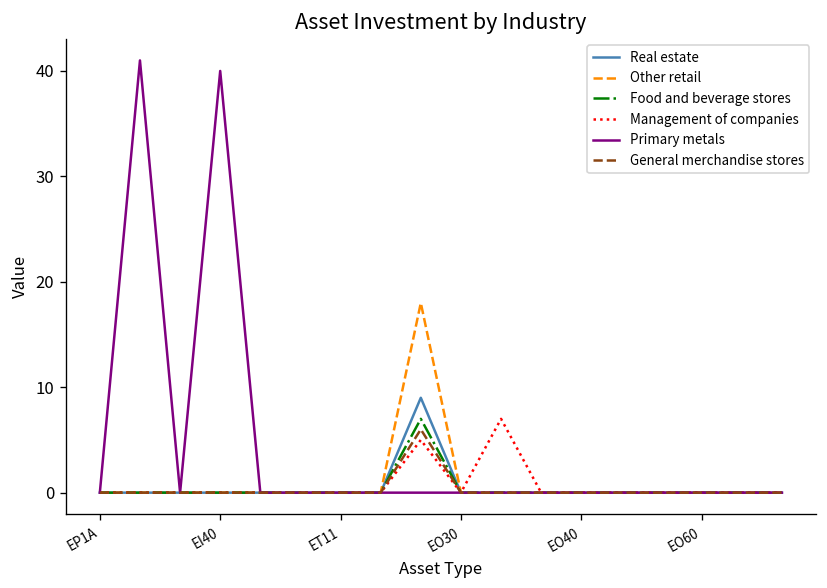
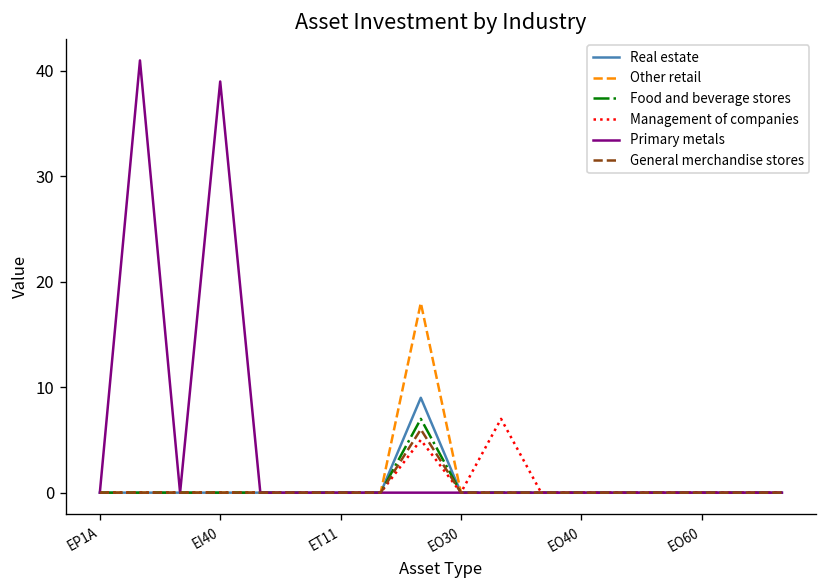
  {
    "Primary metals": {
-     "EI40": 40
+     "EI40": 39
    }
  }
